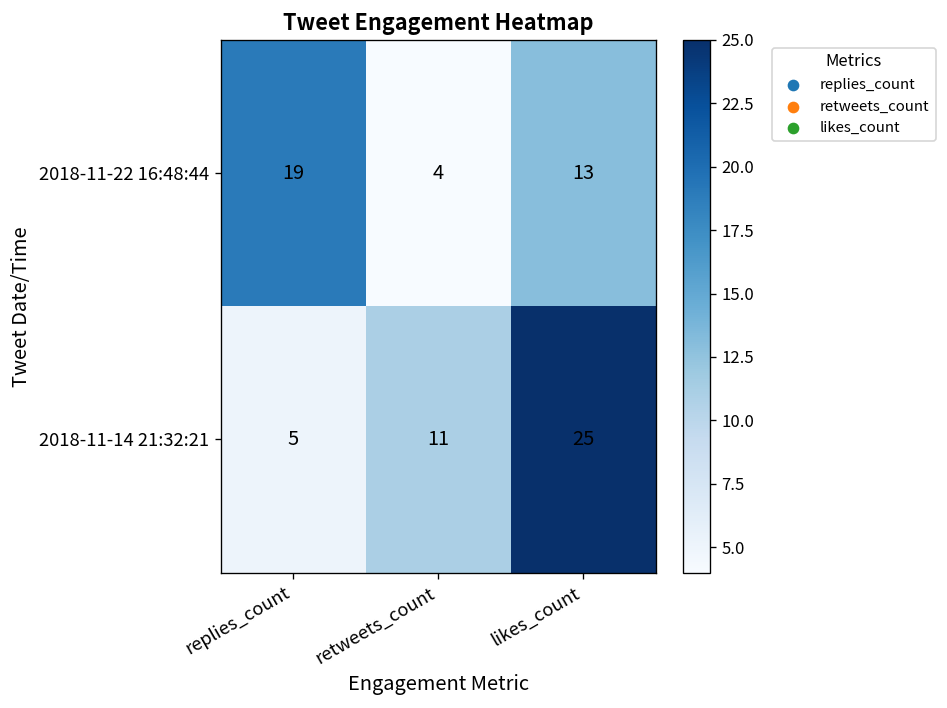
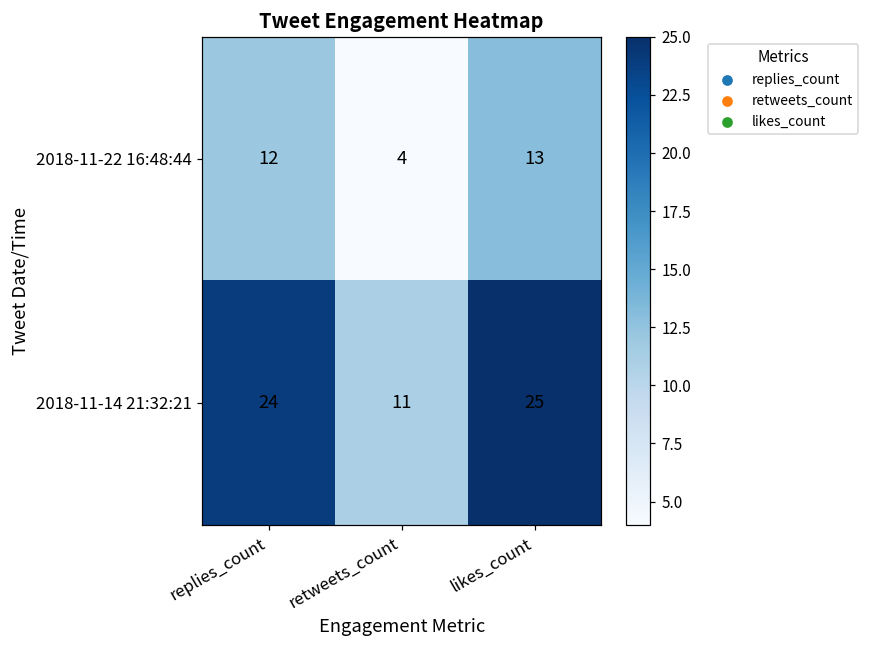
  {
    "2018-11-22 16:48:44": {
-     "replies_count": 19,
+     "replies_count": 12,
      "retweets_count": 4,
      "likes_count": 13
    },
    "2018-11-14 21:32:21": {
-     "replies_count": 5,
+     "replies_count": 24,
      "retweets_count": 11,
      "likes_count": 25
    }
  }
